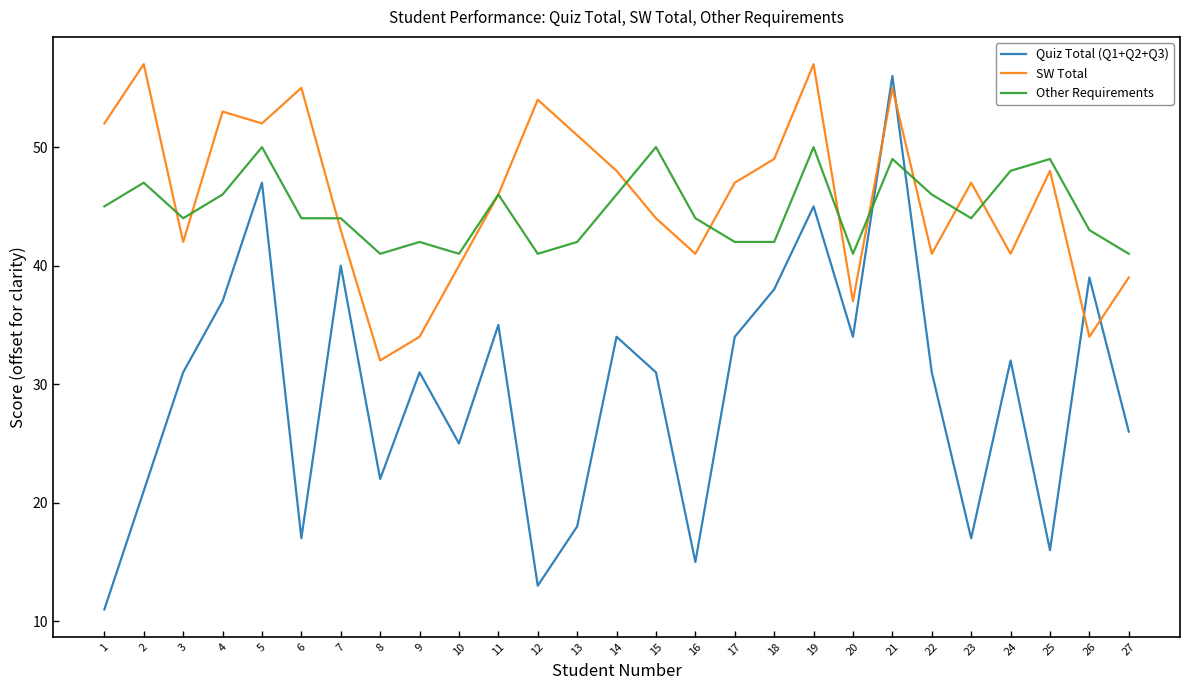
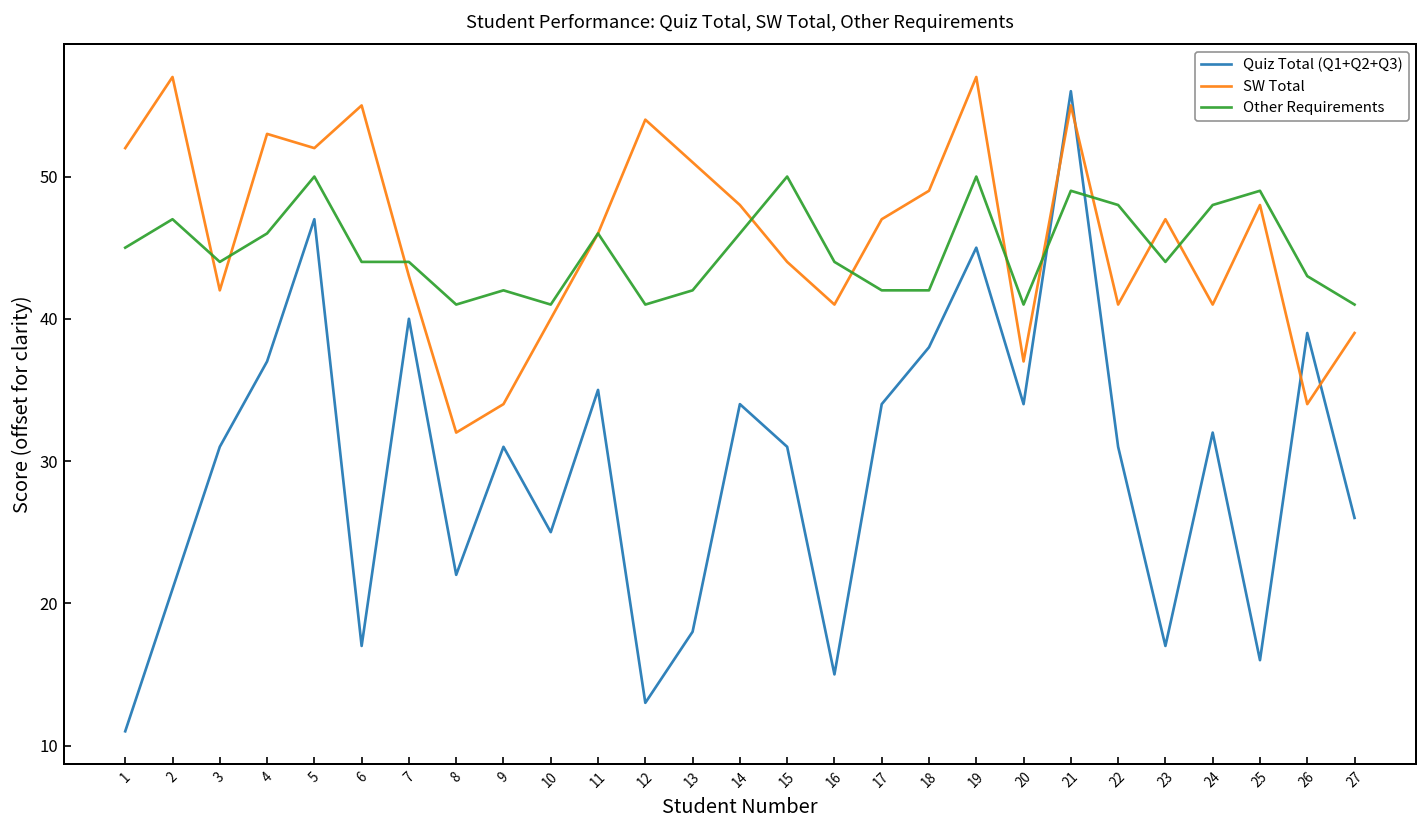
  {
    "Quiz Total (Q1+Q2+Q3)": {
      "1": 11.0,
      "2": 21.0,
      "3": 31.0,
      "4": 37.0,
      "5": 47.0,
      "6": 17.0,
      "7": 40.0,
      "8": 22.0,
      "9": 31.0,
      "10": 25.0,
      "11": 35.0,
      "12": 13.0,
      "13": 18.0,
      "14": 34.0,
      "15": 31.0,
      "16": 15.0,
      "17": 34.0,
      "18": 38.0,
      "19": 45.0,
      "20": 34.0,
      "21": 56.0,
      "22": 31.0,
      "23": 17.0,
      "24": 32.0,
      "25": 16.0,
      "26": 39.0,
      "27": 26.0
    },
    "SW Total": {
      "1": 52.0,
      "2": 57.0,
      "3": 42.0,
      "4": 53.0,
      "5": 52.0,
      "6": 55.0,
      "7": 43.0,
      "8": 32.0,
      "9": 34.0,
      "10": 40.0,
      "12": 54.0,
      "13": 51.0,
      "14": 48.0,
      "15": 44.0,
      "16": 41.0,
      "17": 47.0,
      "18": 49.0,
      "19": 57.0,
      "20": 37.0,
      "21": 55.0,
      "22": 41.0,
      "23": 47.0,
      "24": 41.0,
      "25": 48.0,
      "26": 34.0,
      "27": 39.0
    },
    "Other Requirements": {
      "1": 45.0,
      "2": 47.0,
      "3": 44.0,
      "4": 46.0,
      "5": 50.0,
      "6": 44.0,
      "7": 44.0,
      "8": 41.0,
      "9": 42.0,
      "10": 41.0,
      "12": 41.0,
      "13": 42.0,
      "14": 46.0,
      "15": 50.0,
      "16": 44.0,
      "17": 42.0,
      "18": 42.0,
      "19": 50.0,
      "20": 41.0,
      "21": 49.0,
-     "22": 46.0,
+     "22": 48.0,
      "23": 44.0,
      "24": 48.0,
      "25": 49.0,
      "26": 43.0,
      "27": 41.0
    }
  }
